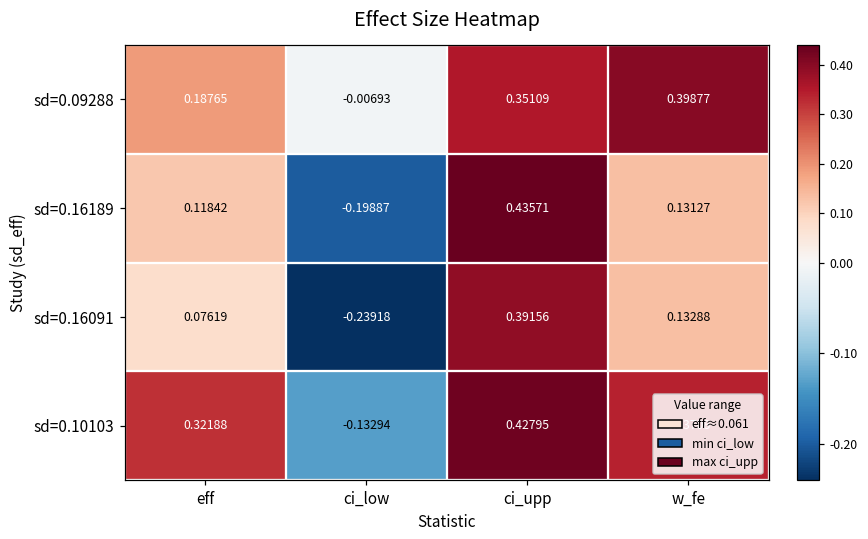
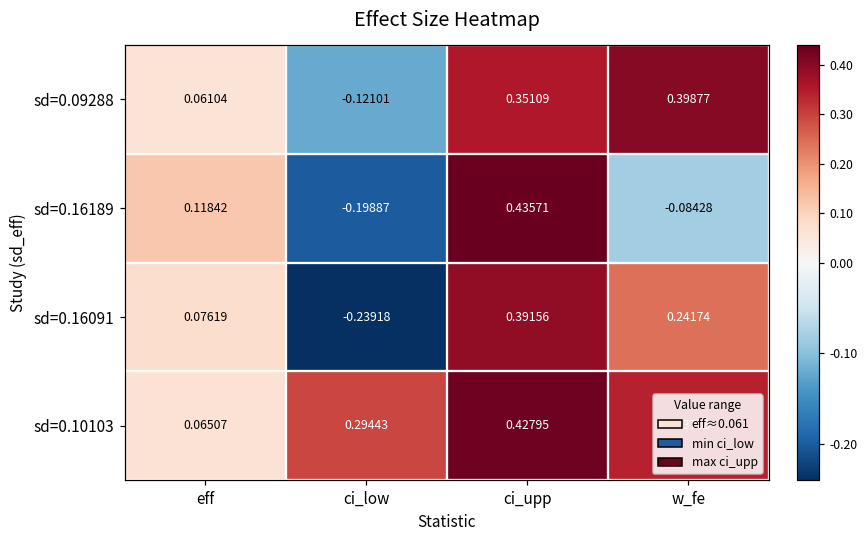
  {
    "sd=0.09288": {
-     "eff": 0.18765,
-     "ci_low": -0.00693,
+     "eff": 0.06104,
+     "ci_low": -0.12101,
      "ci_upp": 0.35109,
      "w_fe": 0.39877
    },
    "sd=0.16189": {
      "eff": 0.11842,
      "ci_low": -0.19887,
      "ci_upp": 0.43571,
-     "w_fe": 0.13127
+     "w_fe": -0.08428
    },
    "sd=0.16091": {
      "eff": 0.07619,
      "ci_low": -0.23918,
      "ci_upp": 0.39156,
-     "w_fe": 0.13288
+     "w_fe": 0.24174
    },
    "sd=0.10103": {
-     "eff": 0.32188,
-     "ci_low": -0.13294,
+     "eff": 0.06507,
+     "ci_low": 0.29443,
      "ci_upp": 0.42795
    }
  }
